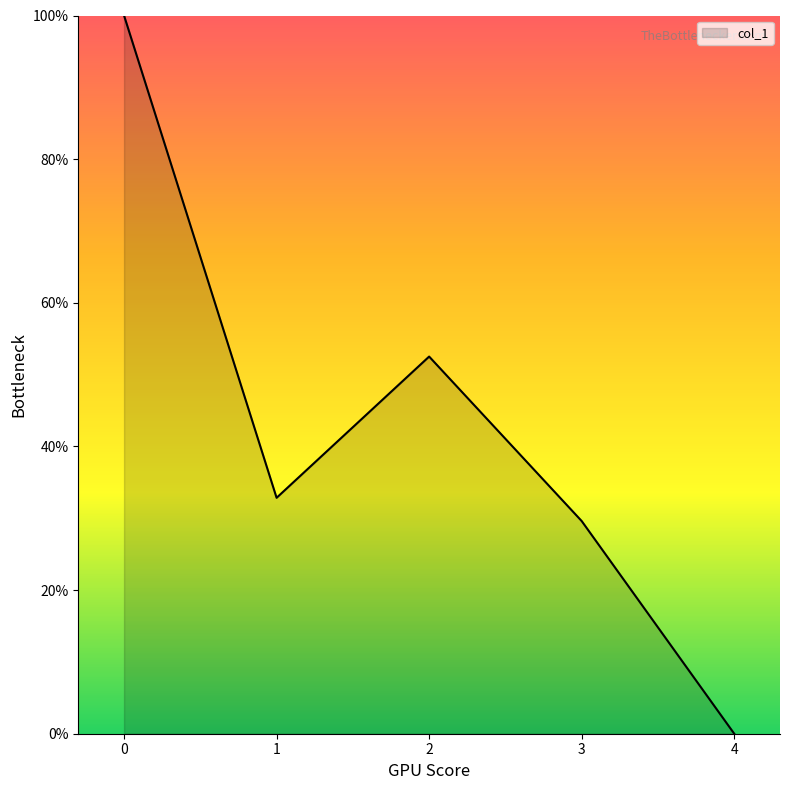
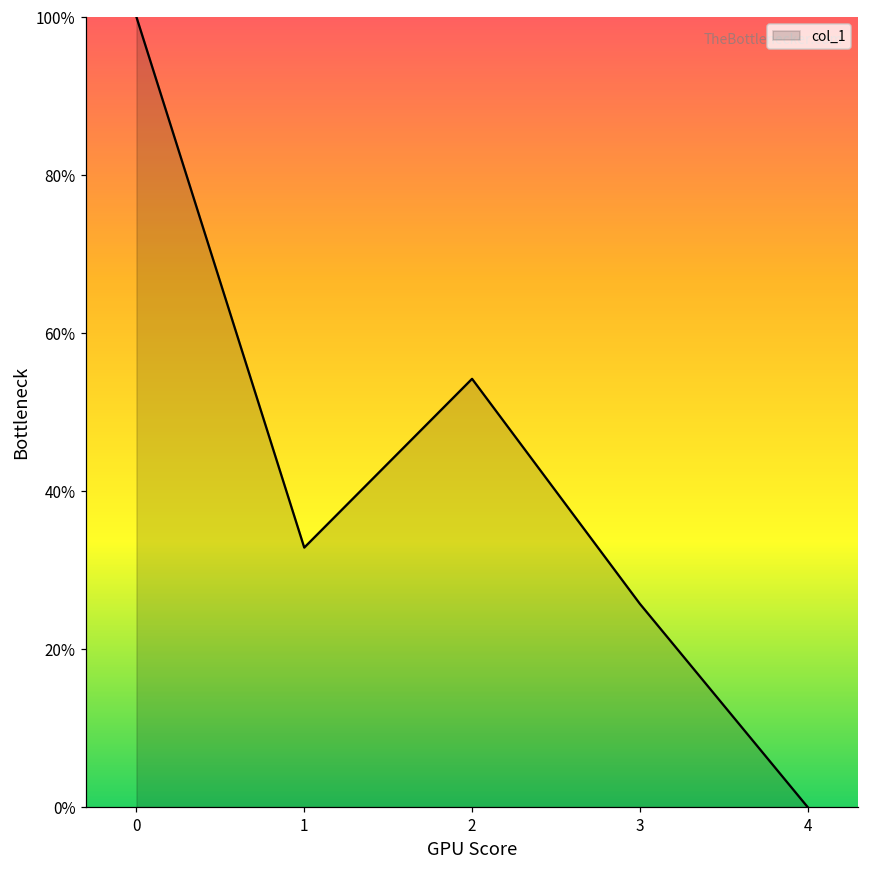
  {
    "0": "100%",
    "1": "33%",
-   "2": "53%",
-   "3": "30%",
+   "2": "54%",
+   "3": "26%",
    "4": "0%"
  }
